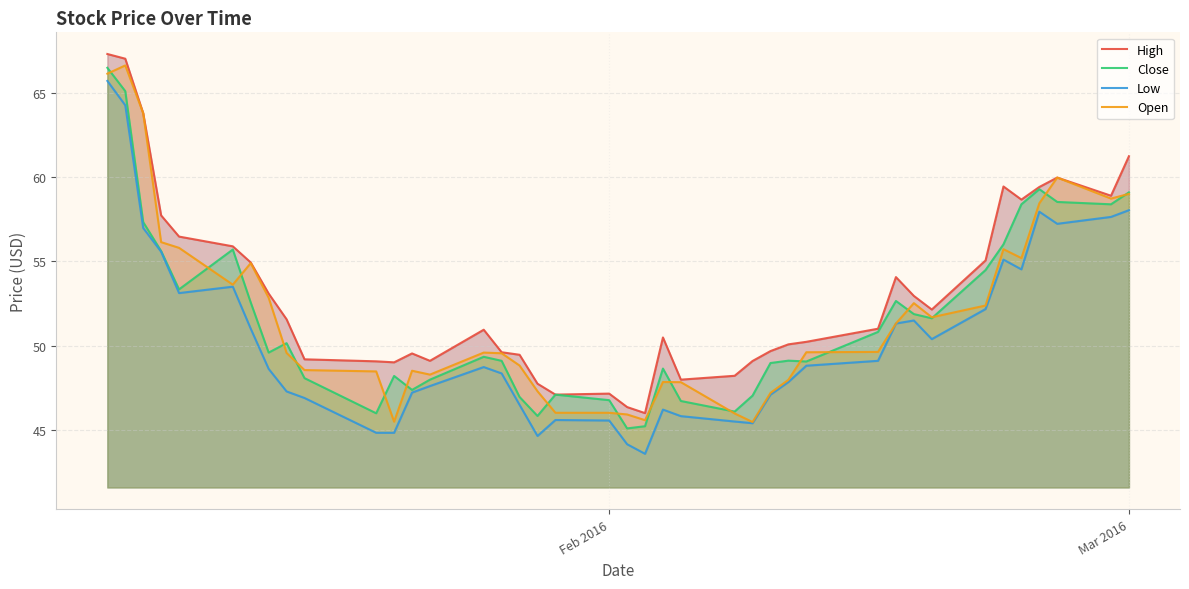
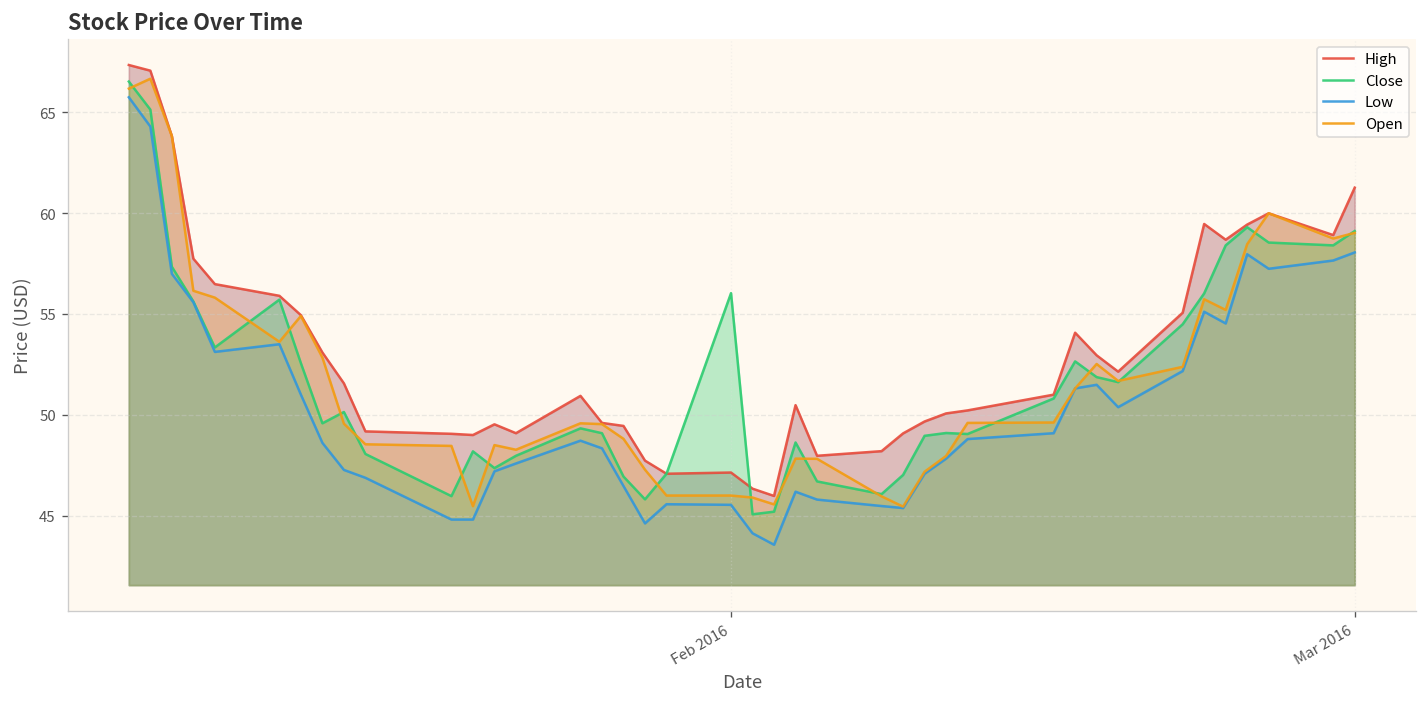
  {
    "High": {
      "Feb 2016": 47.1,
      "Mar 2016": 61.3
    },
    "Close": {
-     "Feb 2016": 46.8
+     "Feb 2016": 56.0
    },
    "Low": {
      "Feb 2016": 45.5,
      "Mar 2016": 58.1
    },
    "Open": {
      "Feb 2016": 46.0
    }
  }
